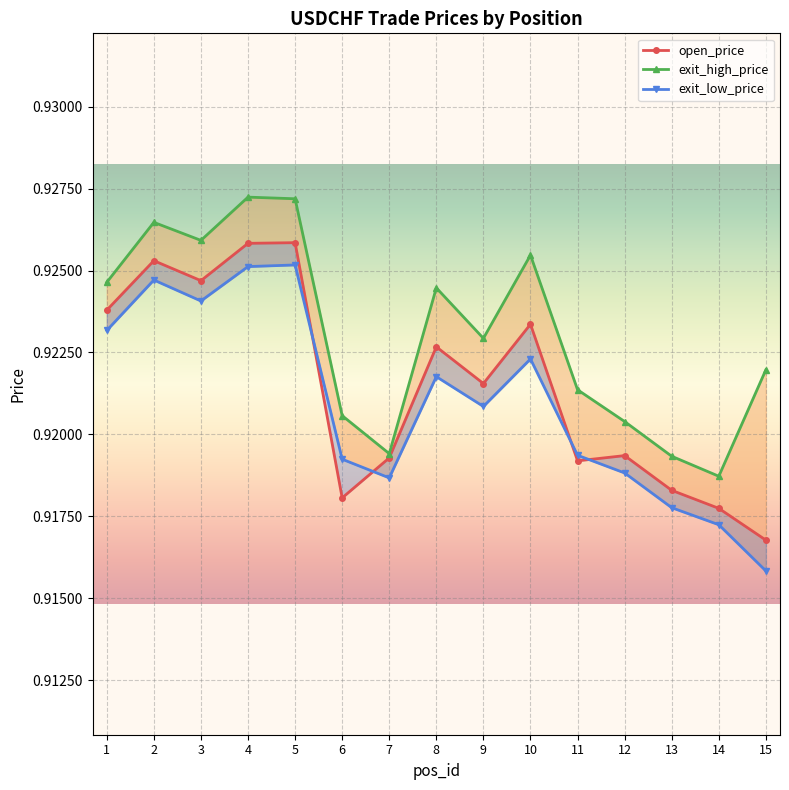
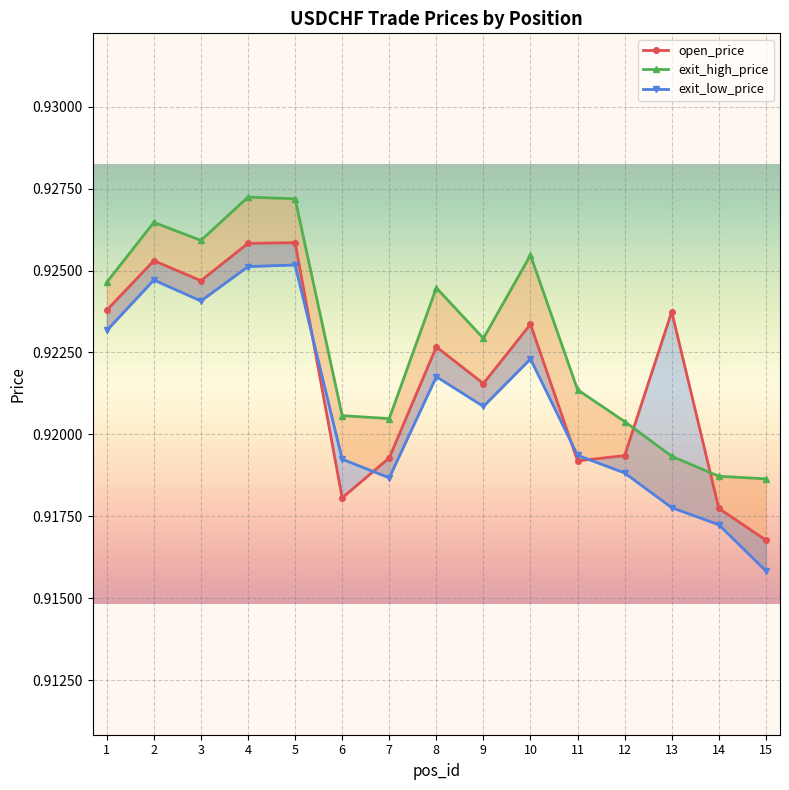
  {
    "open_price": {
      "6": 0.9181,
      "11": 0.9192,
-     "13": 0.9183
+     "13": 0.9237
    },
    "exit_high_price": {
      "1": 0.9246,
      "2": 0.9265,
      "3": 0.9259,
      "4": 0.9272,
      "5": 0.9272,
      "6": 0.9206,
-     "7": 0.9194,
+     "7": 0.9205,
      "8": 0.9245,
      "9": 0.9229,
      "10": 0.9255,
      "11": 0.9214,
      "12": 0.9204,
      "13": 0.9193,
      "14": 0.9187,
-     "15": 0.9220
+     "15": 0.9186
    }
  }
